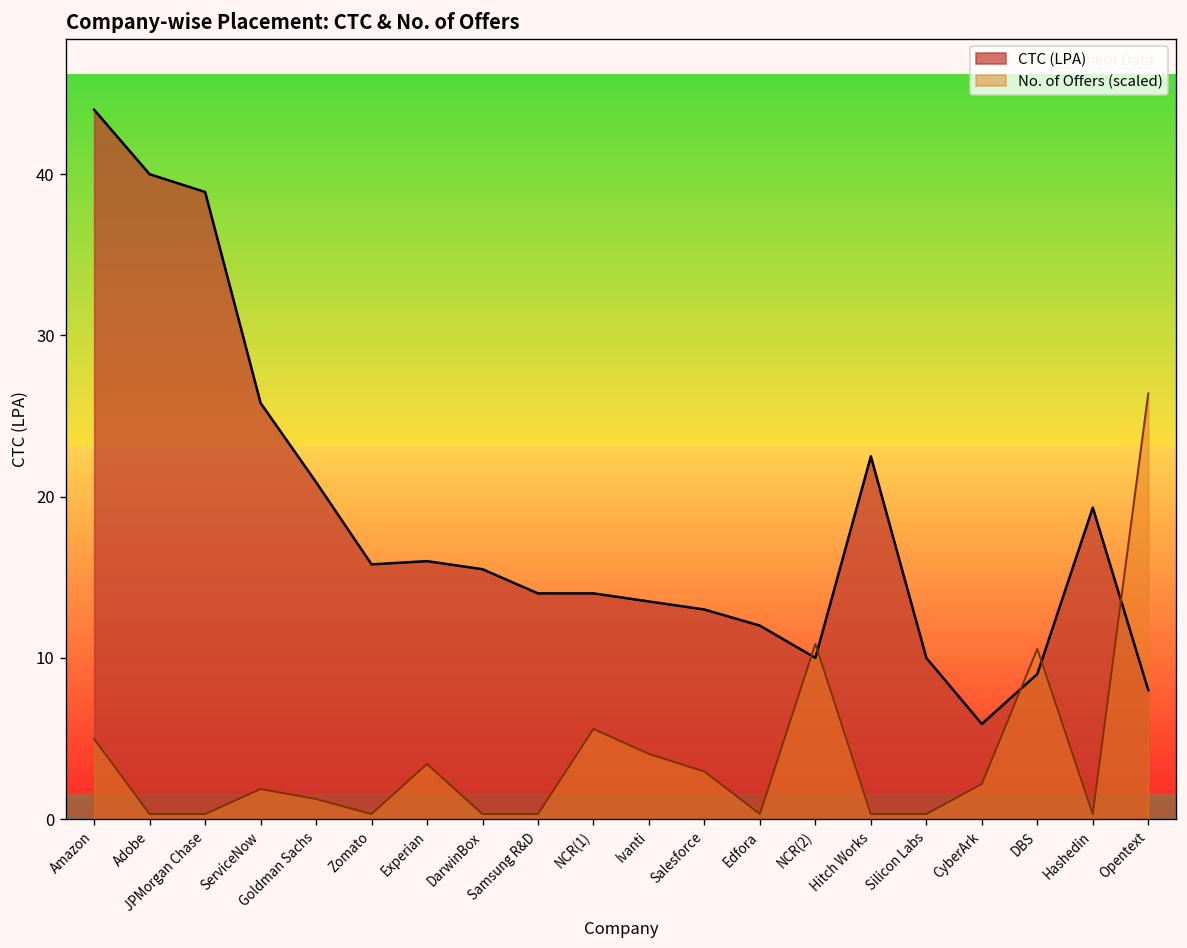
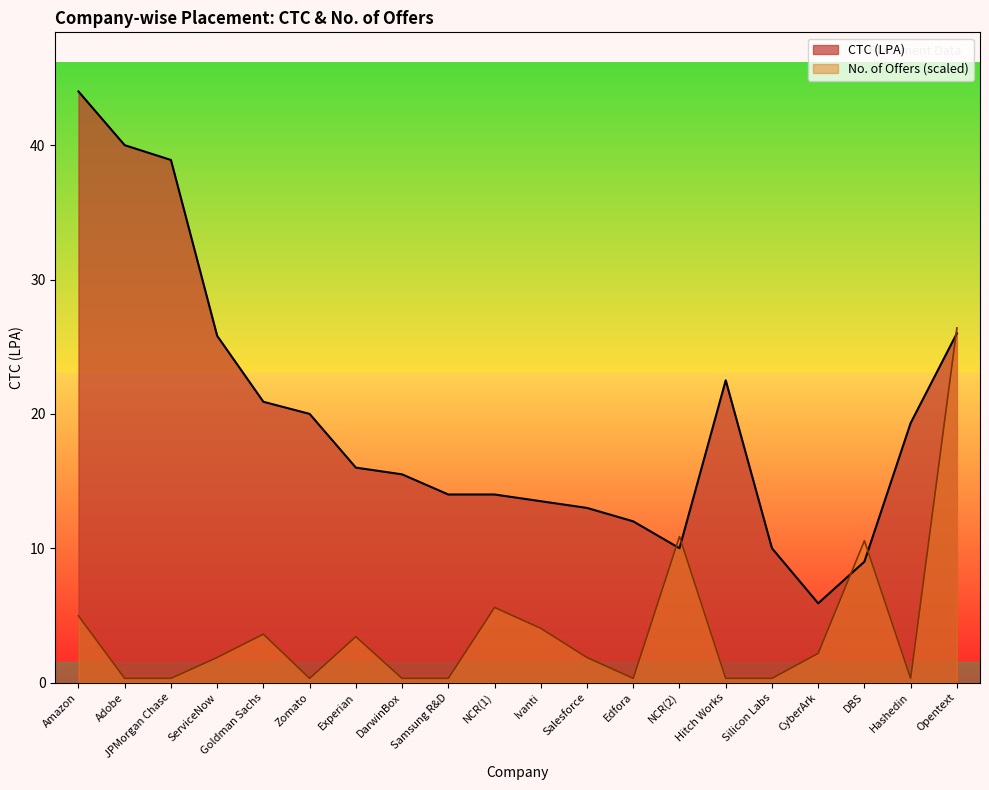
  {
    "CTC (LPA)": {
      "Amazon": 44.0,
      "Adobe": 40.0,
      "JPMorgan Chase": 38.9,
      "ServiceNow": 25.8,
      "Goldman Sachs": 20.9,
-     "Zomato": 15.8,
+     "Zomato": 20.0,
      "Experian": 16.0,
      "DarwinBox": 15.5,
      "Samsung R&D": 14.0,
      "NCR(1)": 14.0,
      "Ivanti": 13.5,
      "Salesforce": 13.0,
      "Edfora": 12.0,
      "NCR(2)": 10.0,
      "Hitch Works": 22.5,
      "Silicon Labs": 10.0,
      "CyberArk": 5.9,
      "DBS": 9.0,
      "Hashedin": 19.3,
-     "Opentext": 8
+     "Opentext": 26
    },
    "No. of Offers (scaled)": {
      "Amazon": 5.0,
      "Adobe": 0.3,
      "JPMorgan Chase": 0.3,
      "ServiceNow": 1.9,
-     "Goldman Sachs": 1.2,
+     "Goldman Sachs": 3.6,
      "Zomato": 0.3,
      "Experian": 3.4,
      "DarwinBox": 0.3,
      "Samsung R&D": 0.3,
      "NCR(1)": 5.6,
      "Ivanti": 4.0,
-     "Salesforce": 3.0,
+     "Salesforce": 1.9,
      "Edfora": 0.3,
      "NCR(2)": 10.9,
      "Hitch Works": 0.3,
      "Silicon Labs": 0.3,
      "CyberArk": 2.2,
      "DBS": 10.6,
      "Hashedin": 0.3,
      "Opentext": 26.4
    }
  }
